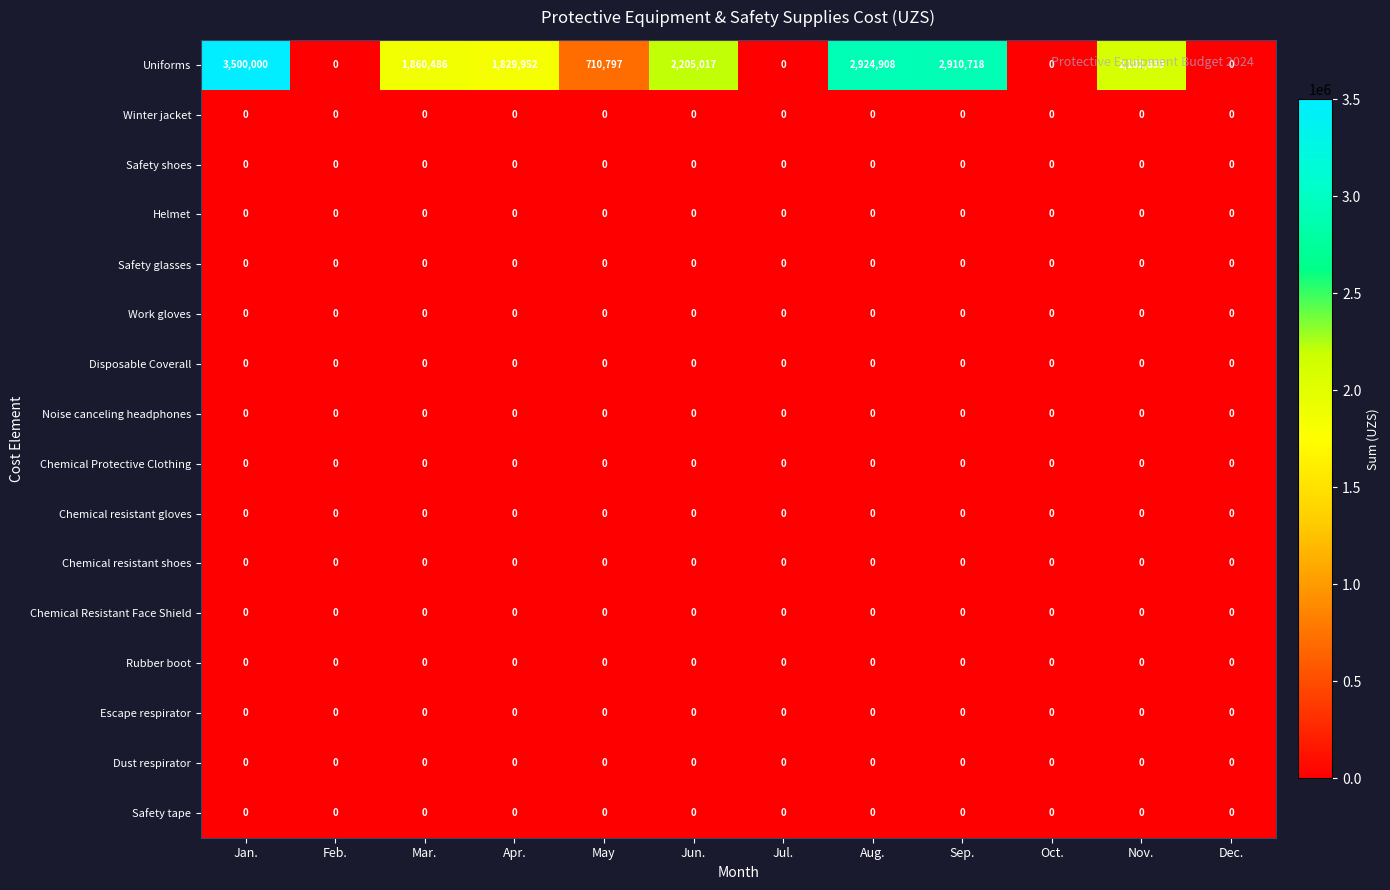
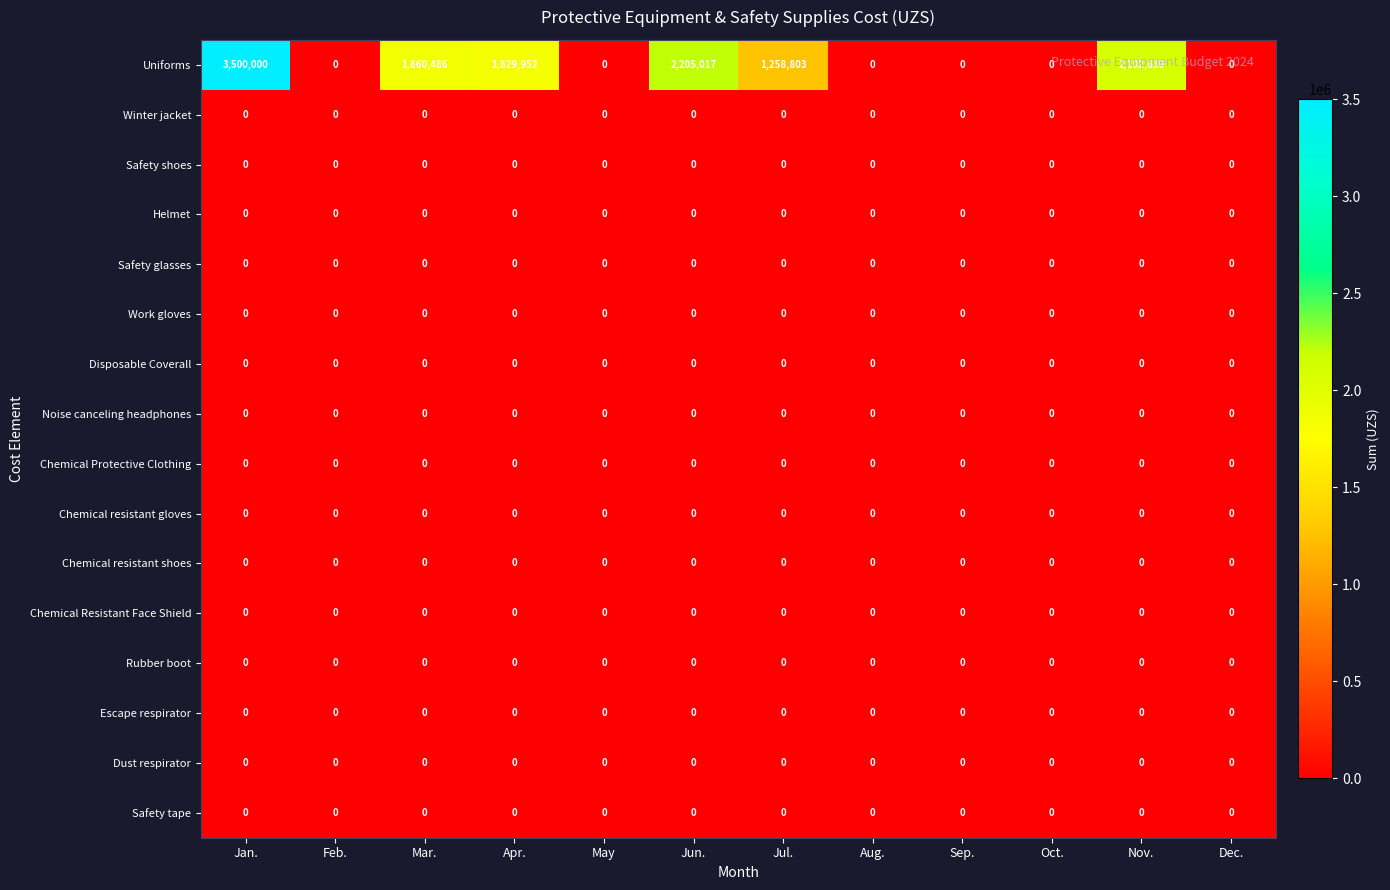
  {
    "Uniforms": {
      "Jan.": "3,500,000",
      "Feb.": "0",
      "Mar.": "1,860,486",
      "Apr.": "1,829,952",
-     "May": "710,797",
+     "May": "0",
      "Jun.": "2,205,017",
-     "Jul.": "0",
-     "Aug.": "2,924,908",
-     "Sep.": "2,910,718"
+     "Jul.": "1,258,803",
+     "Aug.": "0",
+     "Sep.": "0"
    },
    "Winter jacket": {
      "Jan.": "0",
      "Feb.": "0",
      "Mar.": "0",
      "Apr.": "0",
      "May": "0",
      "Jun.": "0",
      "Jul.": "0",
      "Aug.": "0",
      "Sep.": "0",
      "Oct.": "0",
      "Nov.": "0",
      "Dec.": "0"
    },
    "Safety shoes": {
      "Jan.": "0",
      "Feb.": "0",
      "Mar.": "0",
      "Apr.": "0",
      "May": "0",
      "Jun.": "0",
      "Jul.": "0",
      "Aug.": "0",
      "Sep.": "0",
      "Oct.": "0",
      "Nov.": "0",
      "Dec.": "0"
    },
    "Helmet": {
      "Jan.": "0",
      "Feb.": "0",
      "Mar.": "0",
      "Apr.": "0",
      "May": "0",
      "Jun.": "0",
      "Jul.": "0",
      "Aug.": "0",
      "Sep.": "0",
      "Oct.": "0",
      "Nov.": "0",
      "Dec.": "0"
    },
    "Safety glasses": {
      "Jan.": "0",
      "Feb.": "0",
      "Mar.": "0",
      "Apr.": "0",
      "May": "0",
      "Jun.": "0",
      "Jul.": "0",
      "Aug.": "0",
      "Sep.": "0",
      "Oct.": "0",
      "Nov.": "0",
      "Dec.": "0"
    },
    "Work gloves": {
      "Jan.": "0",
      "Feb.": "0",
      "Mar.": "0",
      "Apr.": "0",
      "May": "0",
      "Jun.": "0",
      "Jul.": "0",
      "Aug.": "0",
      "Sep.": "0",
      "Oct.": "0",
      "Nov.": "0",
      "Dec.": "0"
    },
    "Disposable Coverall": {
      "Jan.": "0",
      "Feb.": "0",
      "Mar.": "0",
      "Apr.": "0",
      "May": "0",
      "Jun.": "0",
      "Jul.": "0",
      "Aug.": "0",
      "Sep.": "0",
      "Oct.": "0",
      "Nov.": "0",
      "Dec.": "0"
    },
    "Noise canceling headphones": {
      "Jan.": "0",
      "Feb.": "0",
      "Mar.": "0",
      "Apr.": "0",
      "May": "0",
      "Jun.": "0",
      "Jul.": "0",
      "Aug.": "0",
      "Sep.": "0",
      "Oct.": "0",
      "Nov.": "0",
      "Dec.": "0"
    },
    "Chemical Protective Clothing": {
      "Jan.": "0",
      "Feb.": "0",
      "Mar.": "0",
      "Apr.": "0",
      "May": "0",
      "Jun.": "0",
      "Jul.": "0",
      "Aug.": "0",
      "Sep.": "0",
      "Oct.": "0",
      "Nov.": "0",
      "Dec.": "0"
    },
    "Chemical resistant gloves": {
      "Jan.": "0",
      "Feb.": "0",
      "Mar.": "0",
      "Apr.": "0",
      "May": "0",
      "Jun.": "0",
      "Jul.": "0",
      "Aug.": "0",
      "Sep.": "0",
      "Oct.": "0",
      "Nov.": "0",
      "Dec.": "0"
    },
    "Chemical resistant shoes": {
      "Jan.": "0",
      "Feb.": "0",
      "Mar.": "0",
      "Apr.": "0",
      "May": "0",
      "Jun.": "0",
      "Jul.": "0",
      "Aug.": "0",
      "Sep.": "0",
      "Oct.": "0",
      "Nov.": "0",
      "Dec.": "0"
    },
    "Chemical Resistant Face Shield": {
      "Jan.": "0",
      "Feb.": "0",
      "Mar.": "0",
      "Apr.": "0",
      "May": "0",
      "Jun.": "0",
      "Jul.": "0",
      "Aug.": "0",
      "Sep.": "0",
      "Oct.": "0",
      "Nov.": "0",
      "Dec.": "0"
    },
    "Rubber boot": {
      "Jan.": "0",
      "Feb.": "0",
      "Mar.": "0",
      "Apr.": "0",
      "May": "0",
      "Jun.": "0",
      "Jul.": "0",
      "Aug.": "0",
      "Sep.": "0",
      "Oct.": "0",
      "Nov.": "0",
      "Dec.": "0"
    },
    "Escape respirator": {
      "Jan.": "0",
      "Feb.": "0",
      "Mar.": "0",
      "Apr.": "0",
      "May": "0",
      "Jun.": "0",
      "Jul.": "0",
      "Aug.": "0",
      "Sep.": "0",
      "Oct.": "0",
      "Nov.": "0",
      "Dec.": "0"
    },
    "Dust respirator": {
      "Jan.": "0",
      "Feb.": "0",
      "Mar.": "0",
      "Apr.": "0",
      "May": "0",
      "Jun.": "0",
      "Jul.": "0",
      "Aug.": "0",
      "Sep.": "0",
      "Oct.": "0",
      "Nov.": "0",
      "Dec.": "0"
    },
    "Safety tape": {
      "Jan.": "0",
      "Feb.": "0",
      "Mar.": "0",
      "Apr.": "0",
      "May": "0",
      "Jun.": "0",
      "Jul.": "0",
      "Aug.": "0",
      "Sep.": "0",
      "Oct.": "0",
      "Nov.": "0",
      "Dec.": "0"
    }
  }
